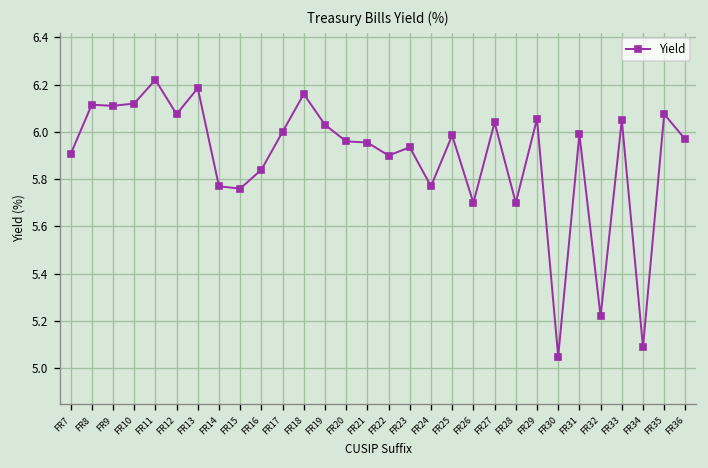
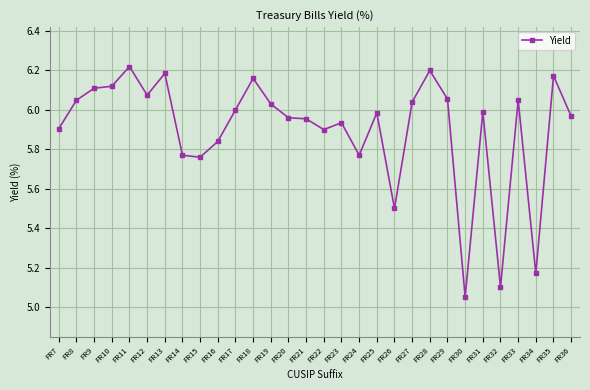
  {
    "FR7": 5.91,
-   "FR8": 6.12,
+   "FR8": 6.05,
    "FR9": 6.11,
    "FR10": 6.12,
    "FR11": 6.22,
    "FR12": 6.08,
    "FR13": 6.19,
    "FR14": 5.77,
    "FR15": 5.76,
    "FR16": 5.84,
    "FR17": 6.00,
    "FR18": 6.16,
    "FR19": 6.03,
    "FR20": 5.96,
    "FR21": 5.96,
    "FR22": 5.90,
    "FR23": 5.94,
    "FR24": 5.77,
    "FR25": 5.99,
-   "FR26": 5.7,
+   "FR26": 5.5,
    "FR27": 6.04,
-   "FR28": 5.7,
+   "FR28": 6.2,
    "FR29": 6.06,
    "FR30": 5.05,
    "FR31": 5.99,
-   "FR32": 5.22,
+   "FR32": 5.10,
    "FR33": 6.05,
-   "FR34": 5.09,
-   "FR35": 6.08,
+   "FR34": 5.17,
+   "FR35": 6.17,
    "FR36": 5.97
  }
